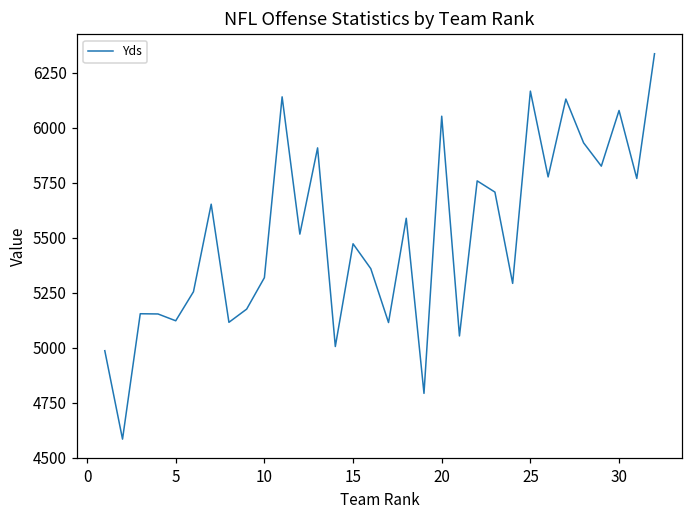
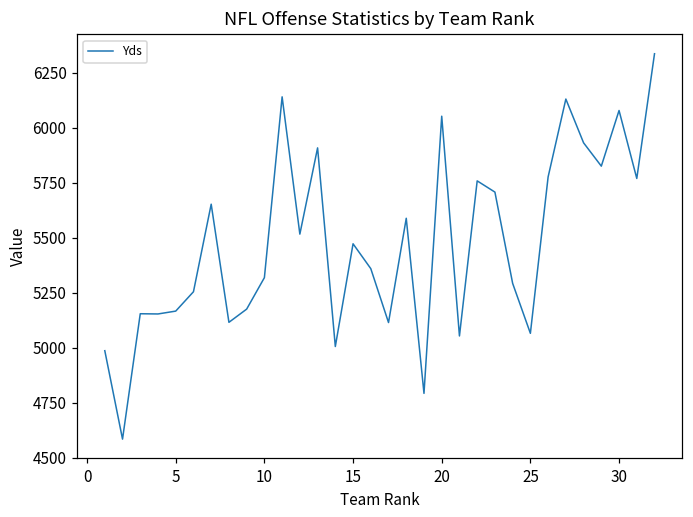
  {
-   "5": 5120,
+   "5": 5170,
    "10": 5320,
    "15": 5470,
    "20": 6050,
-   "25": 6170,
+   "25": 5070,
    "30": 6080
  }
